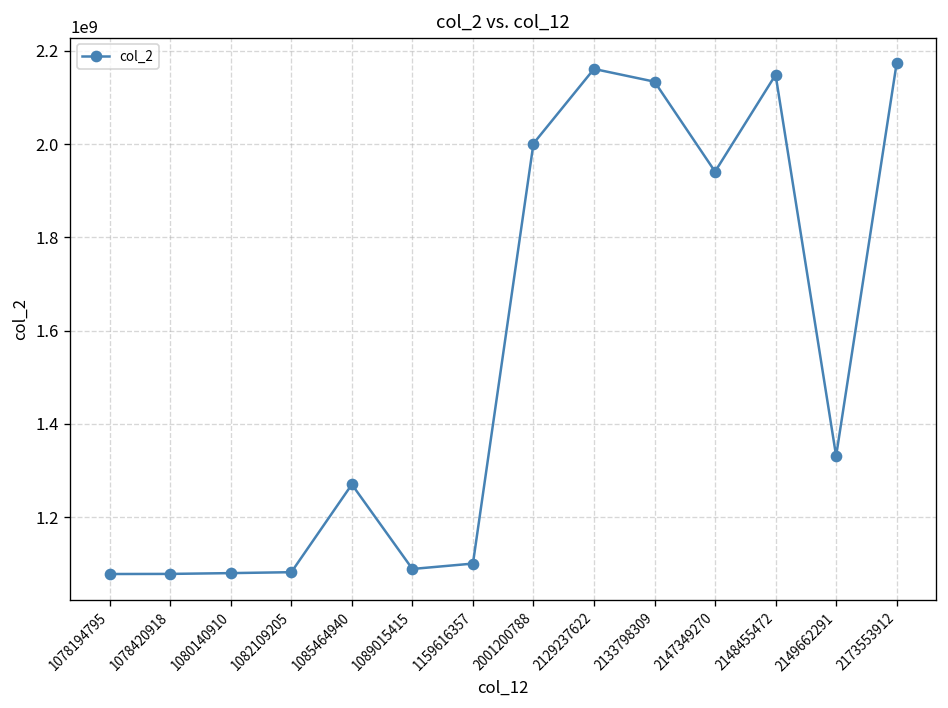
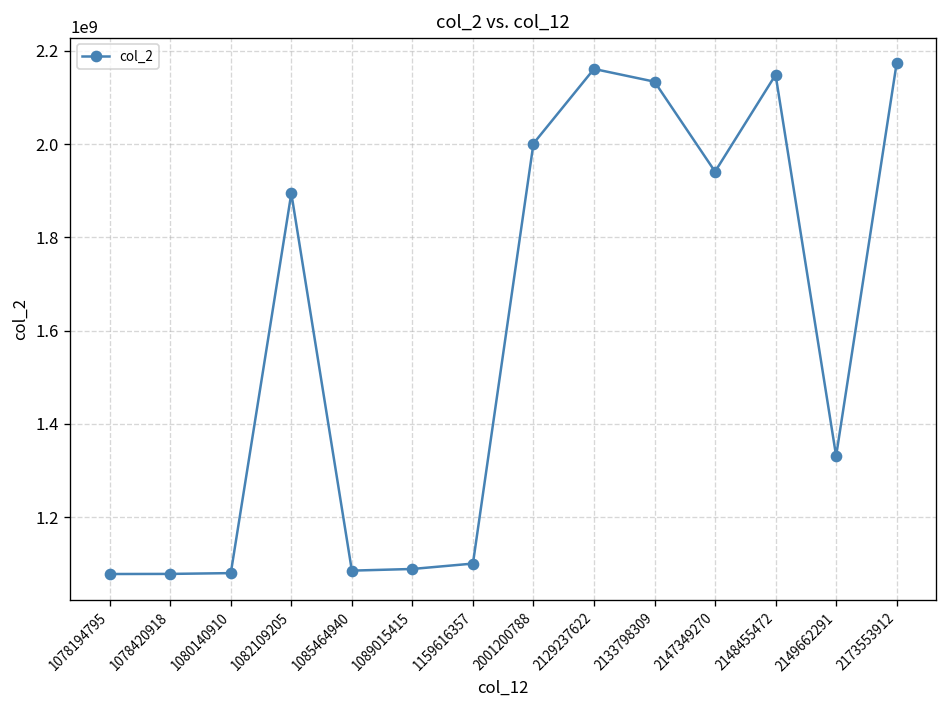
  {
    "1078194795": 1080000000,
    "1078420918": 1080000000,
    "1080140910": 1080000000,
-   "1082109205": 1080000000,
-   "1085464940": 1270000000,
+   "1082109205": 1890000000,
+   "1085464940": 1090000000,
    "1089015415": 1090000000,
    "1159616357": 1100000000,
    "2001200788": 2000000000,
    "2129237622": 2160000000,
    "2133798309": 2130000000,
    "2147349270": 1940000000,
    "2148455472": 2150000000,
    "2149662291": 1330000000,
    "2173553912": 2170000000
  }
